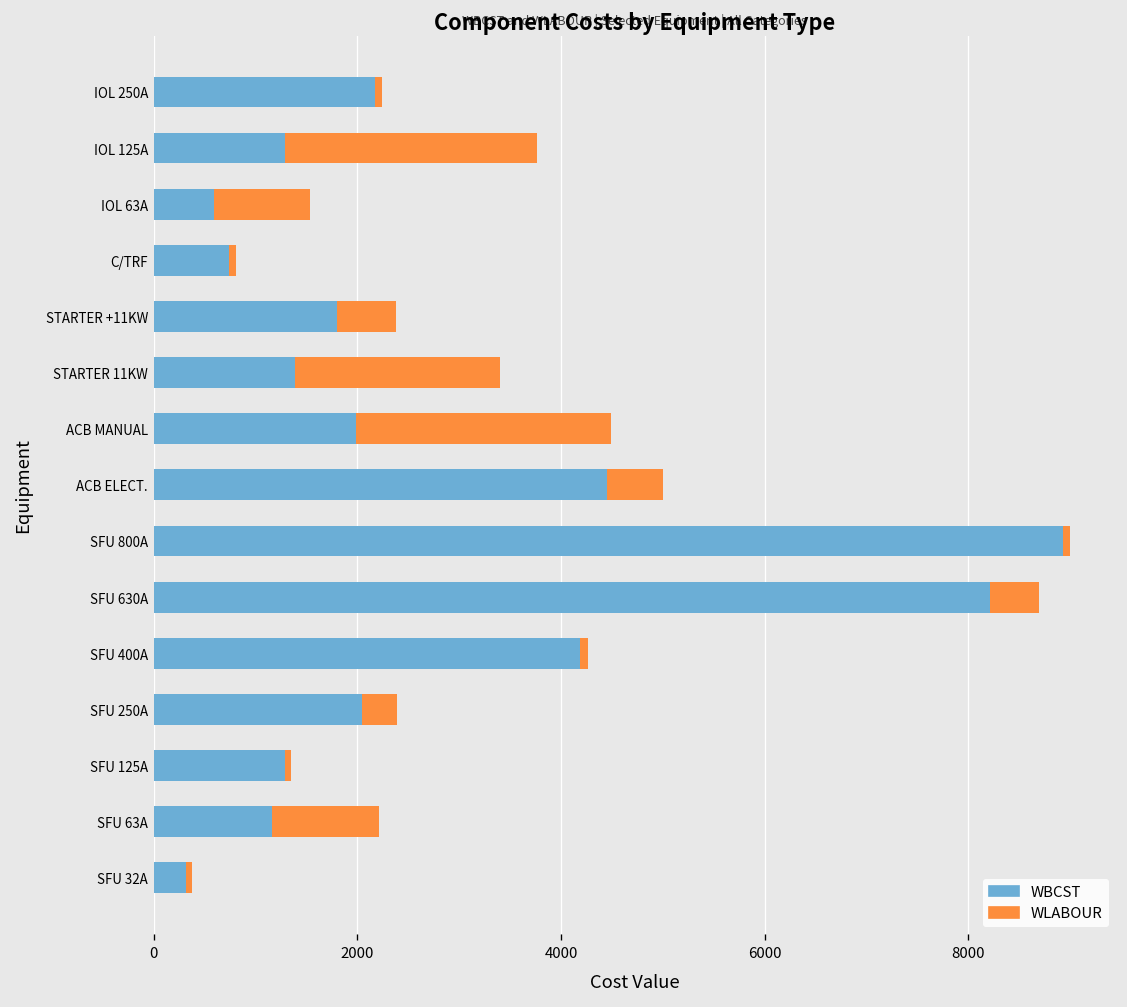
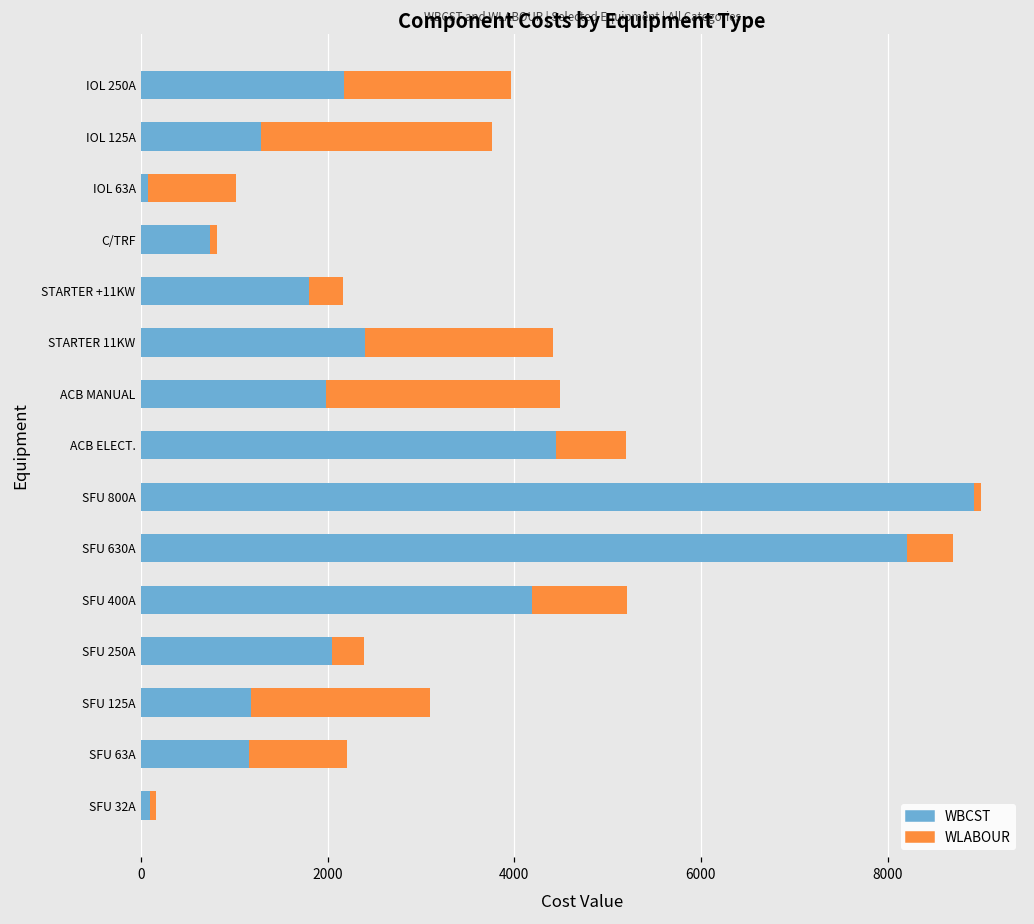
  {
    "WBCST": {
      "IOL 250A": 2200,
      "IOL 125A": 1300,
-     "IOL 63A": 600,
+     "IOL 63A": 100,
      "C/TRF": 700,
      "STARTER +11KW": 1800,
-     "STARTER 11KW": 1400,
+     "STARTER 11KW": 2400,
      "ACB MANUAL": 2000,
      "ACB ELECT.": 4500,
      "SFU 800A": 8900,
      "SFU 630A": 8200,
      "SFU 400A": 4200,
      "SFU 250A": 2000,
-     "SFU 125A": 1300,
+     "SFU 125A": 1200,
      "SFU 63A": 1200,
-     "SFU 32A": 300
+     "SFU 32A": 100
    },
    "WLABOUR": {
-     "IOL 250A": 100,
+     "IOL 250A": 1800,
      "IOL 125A": 2500,
      "IOL 63A": 1000,
      "C/TRF": 100,
-     "STARTER +11KW": 600,
+     "STARTER +11KW": 400,
      "STARTER 11KW": 2000,
      "ACB MANUAL": 2500,
-     "ACB ELECT.": 600,
+     "ACB ELECT.": 800,
      "SFU 800A": 100,
      "SFU 630A": 500,
-     "SFU 400A": 100,
+     "SFU 400A": 1000,
      "SFU 250A": 300,
-     "SFU 125A": 100,
+     "SFU 125A": 1900,
      "SFU 63A": 1100,
      "SFU 32A": 100
    }
  }
